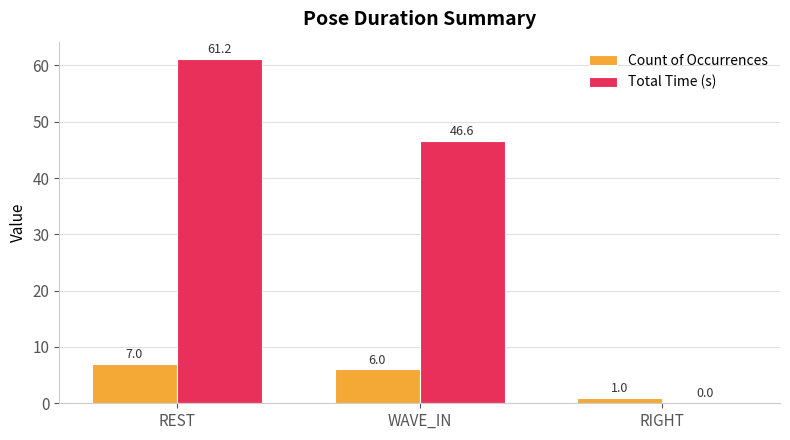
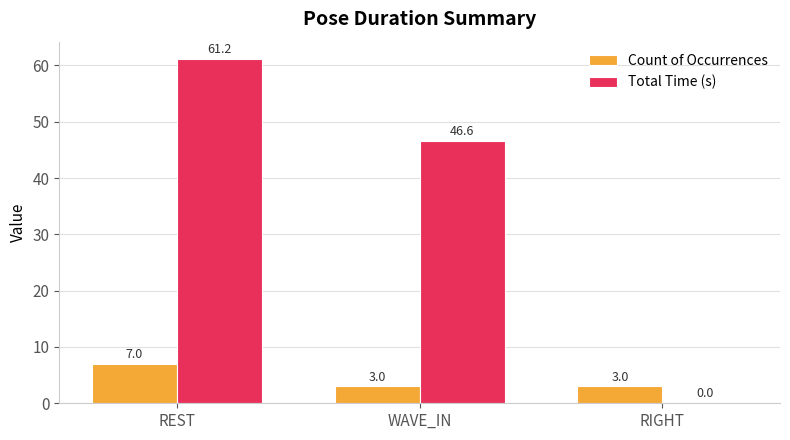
  {
    "Count of Occurrences": {
      "REST": 7.0,
-     "WAVE_IN": 6.0,
-     "RIGHT": 1.0
+     "WAVE_IN": 3.0,
+     "RIGHT": 3.0
    },
    "Total Time (s)": {
      "REST": 61.2,
      "WAVE_IN": 46.6,
      "RIGHT": 0.0
    }
  }
